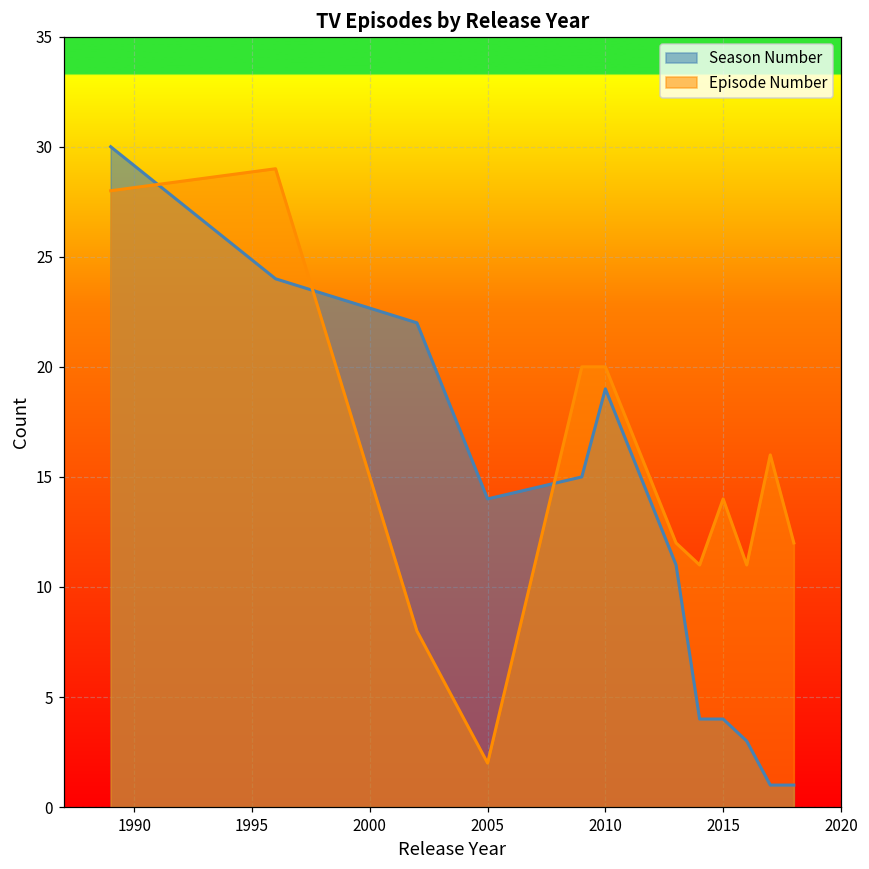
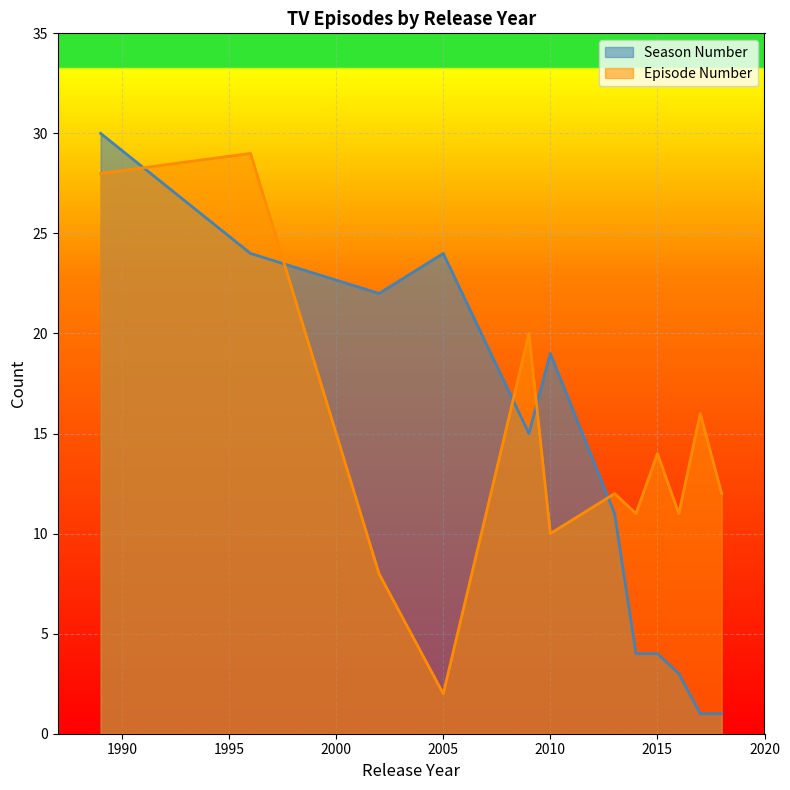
  {
    "Season Number": {
-     "2005": 14,
+     "2005": 24,
      "2010": 19,
      "2015": 4
    },
    "Episode Number": {
      "2005": 2,
-     "2010": 20,
+     "2010": 10,
      "2015": 14
    }
  }
